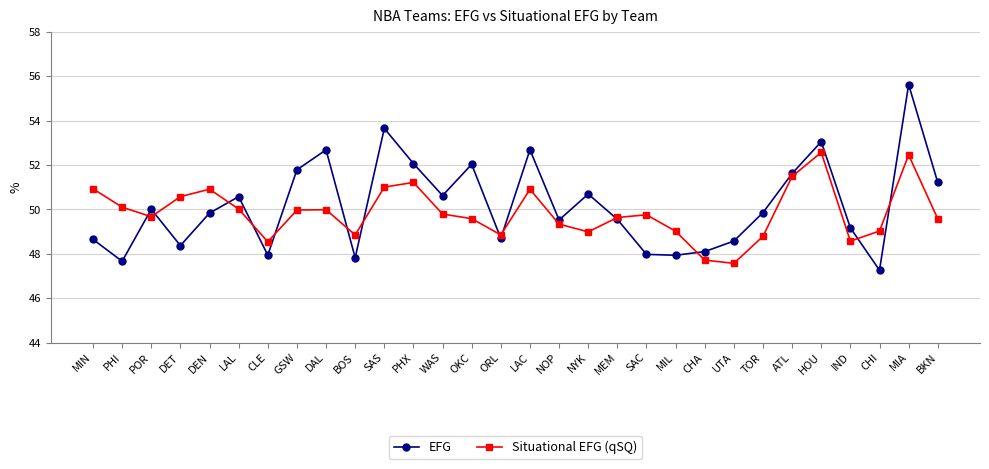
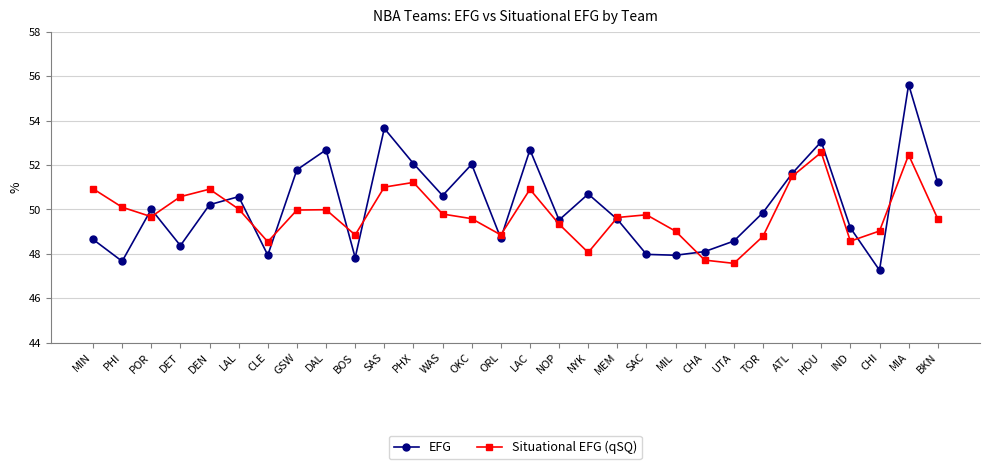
  {
    "EFG": {
      "MIN": 48.6,
      "PHI": 47.7,
      "POR": 50.0,
      "DET": 48.4,
-     "DEN": 49.8,
+     "DEN": 50.2,
      "LAL": 50.6,
      "CLE": 47.9,
      "GSW": 51.8,
      "DAL": 52.7,
      "BOS": 47.8,
      "SAS": 53.7,
      "PHX": 52.1,
      "WAS": 50.6,
      "OKC": 52.0,
      "ORL": 48.7,
      "LAC": 52.7,
      "NOP": 49.5,
      "NYK": 50.7,
      "SAC": 48.0,
      "MIL": 47.9,
      "CHA": 48.1,
      "UTA": 48.6,
      "TOR": 49.9,
      "ATL": 51.6,
      "HOU": 53.1,
      "IND": 49.2,
      "CHI": 47.3,
      "MIA": 55.6,
      "BKN": 51.2
    },
    "Situational EFG (qSQ)": {
      "MIN": 50.9,
      "PHI": 50.1,
      "POR": 49.7,
      "DET": 50.6,
      "DEN": 50.9,
      "LAL": 50.0,
      "CLE": 48.5,
      "GSW": 50.0,
      "DAL": 50.0,
      "BOS": 48.8,
      "SAS": 51.0,
      "PHX": 51.2,
      "WAS": 49.8,
      "OKC": 49.6,
      "ORL": 48.9,
      "LAC": 50.9,
      "NOP": 49.3,
-     "NYK": 49.0,
+     "NYK": 48.1,
      "SAC": 49.8,
      "MIL": 49.0,
      "CHA": 47.7,
      "UTA": 47.6,
      "TOR": 48.8,
      "ATL": 51.5,
      "HOU": 52.6,
      "IND": 48.6,
      "CHI": 49.0,
      "MIA": 52.5,
      "BKN": 49.6
    }
  }
